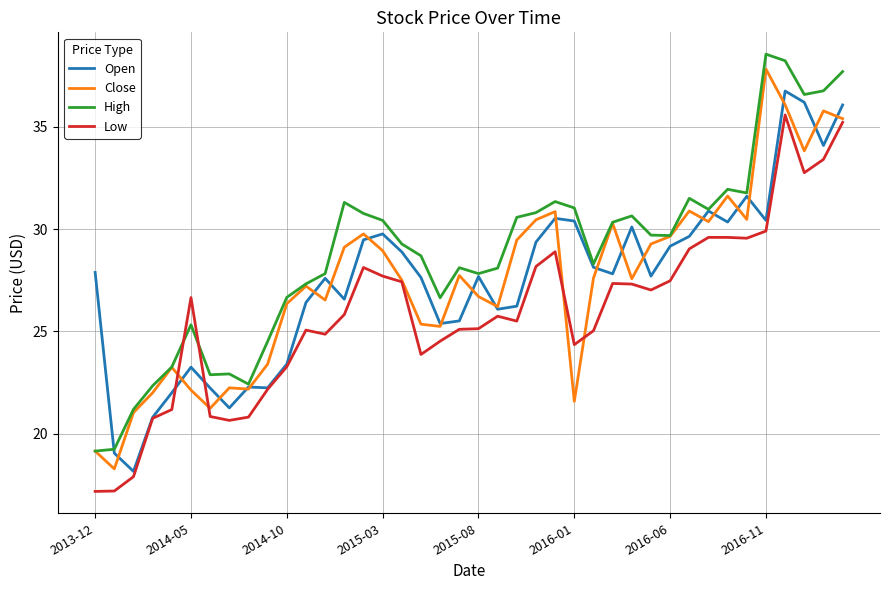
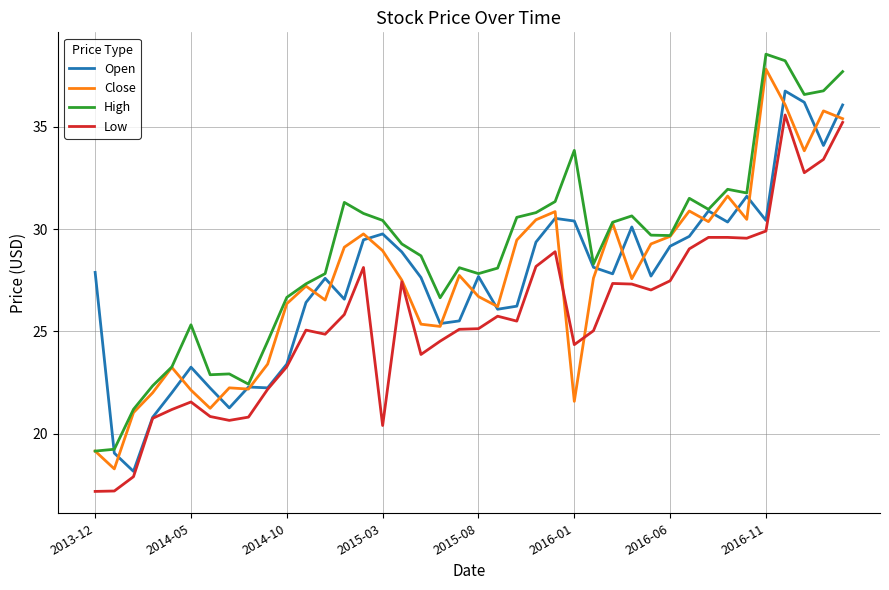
  {
    "Open": {
      "2013-12": 27.9,
      "2014-05": 23.3,
      "2014-10": 23.4,
      "2015-03": 29.8,
      "2015-08": 27.7,
      "2016-01": 30.4,
      "2016-06": 29.2,
      "2016-11": 30.4
    },
    "Close": {
      "2014-05": 22.1,
      "2014-10": 26.4,
      "2015-03": 28.9,
      "2015-08": 26.7,
      "2016-01": 21.6,
      "2016-11": 37.8
    },
    "High": {
      "2014-05": 25.3,
      "2014-10": 26.7,
      "2015-03": 30.4,
      "2015-08": 27.8,
-     "2016-01": 31.0,
+     "2016-01": 33.8,
      "2016-11": 38.5
    },
    "Low": {
      "2013-12": 17.2,
-     "2014-05": 26.7,
+     "2014-05": 21.6,
      "2014-10": 23.3,
-     "2015-03": 27.7,
+     "2015-03": 20.4,
      "2015-08": 25.1,
      "2016-01": 24.4,
      "2016-06": 27.5,
      "2016-11": 29.9
    }
  }
